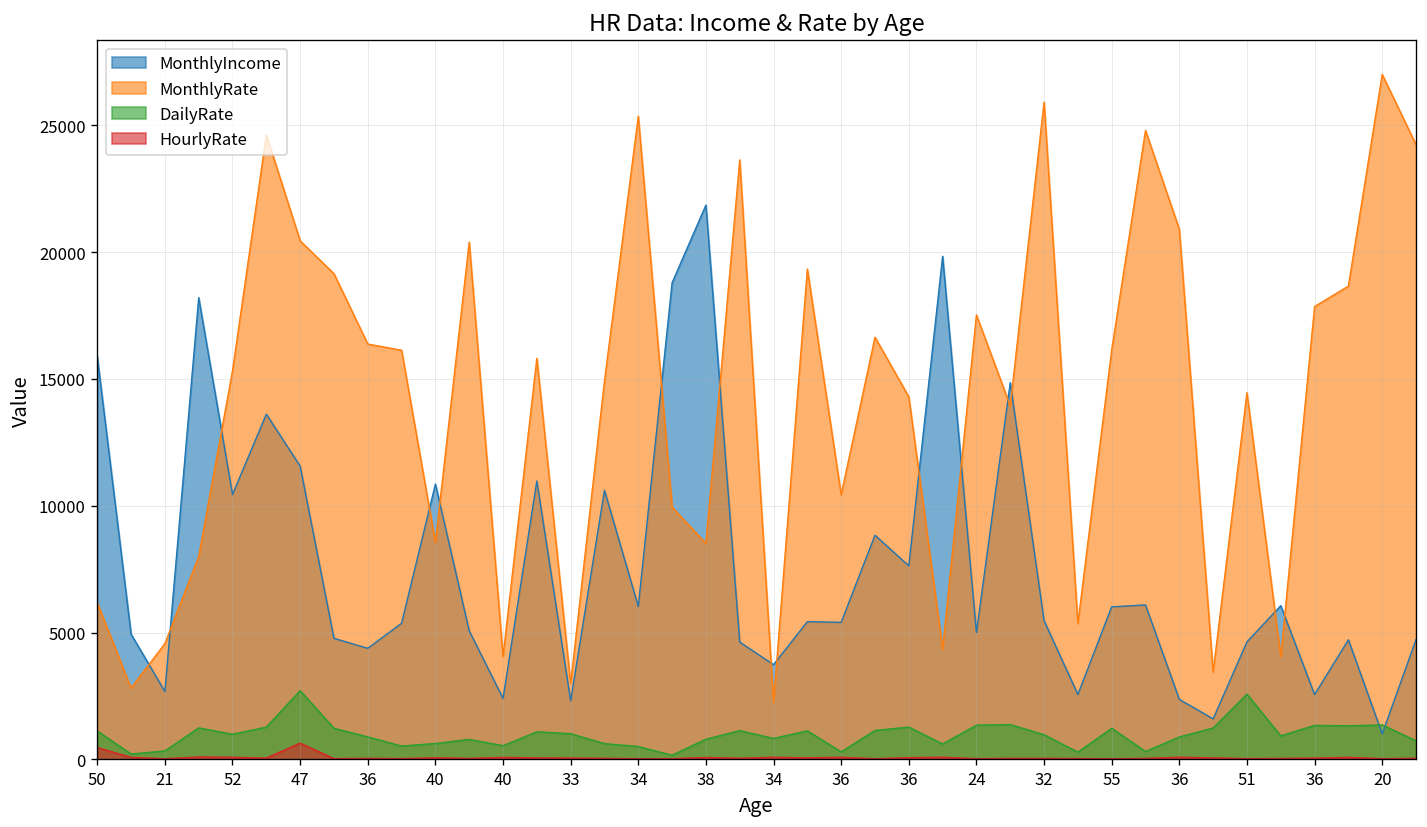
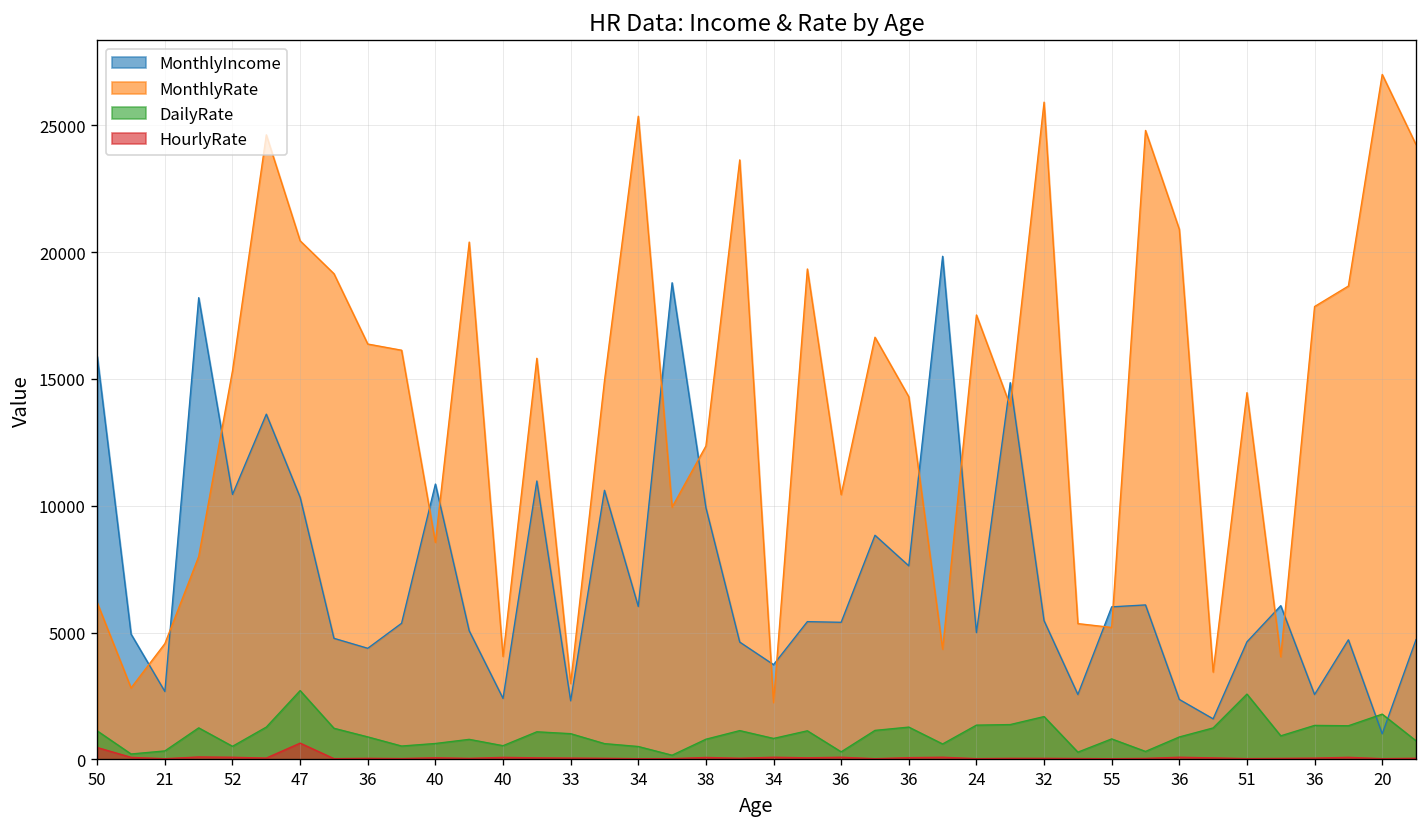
  {
    "MonthlyIncome": {
      "50": 15900,
      "52": 10400,
-     "47": 11600,
-     "38": 21900,
+     "47": 10300,
+     "38": 9900,
      "24": 5000,
      "32": 5500,
      "55": 6000,
      "51": 4600,
      "20": 1000
    },
    "MonthlyRate": {
      "50": 6200,
      "52": 15300,
      "47": 20400,
-     "38": 8500,
+     "38": 12400,
      "24": 17500,
      "32": 25900,
-     "55": 16100,
+     "55": 5200,
      "51": 14500,
      "20": 27000
    },
    "DailyRate": {
      "50": 1100,
-     "52": 1000,
+     "52": 500,
      "47": 2700,
      "38": 800,
      "24": 1400,
-     "32": 1000,
-     "55": 1200,
+     "32": 1700,
+     "55": 800,
      "51": 2600,
-     "20": 1400
+     "20": 1800
    },
    "HourlyRate": {
      "50": 500,
      "52": 100,
      "47": 600,
      "38": 100,
      "24": 0,
      "32": 0,
      "55": 0,
      "51": 0,
      "20": 0
    }
  }
